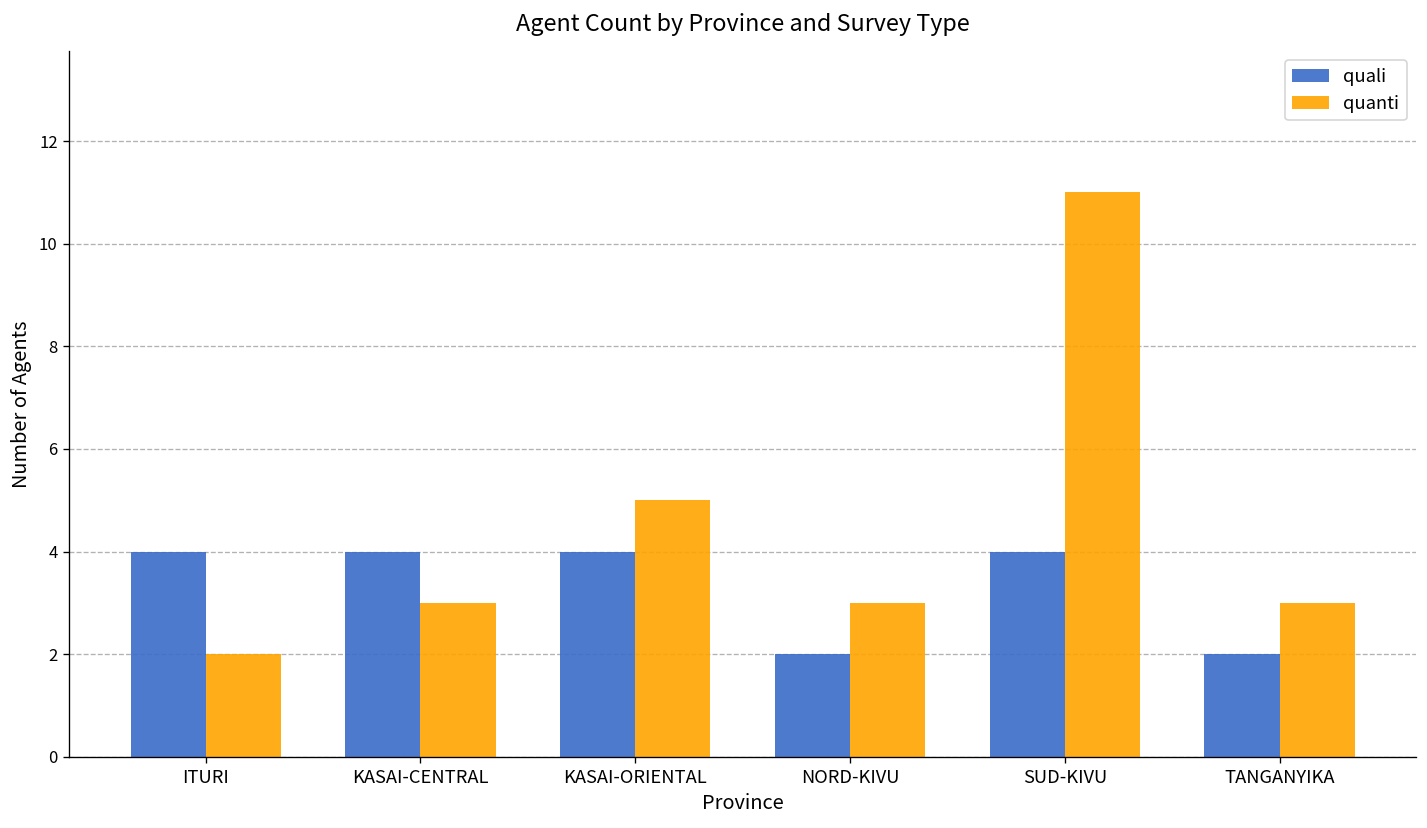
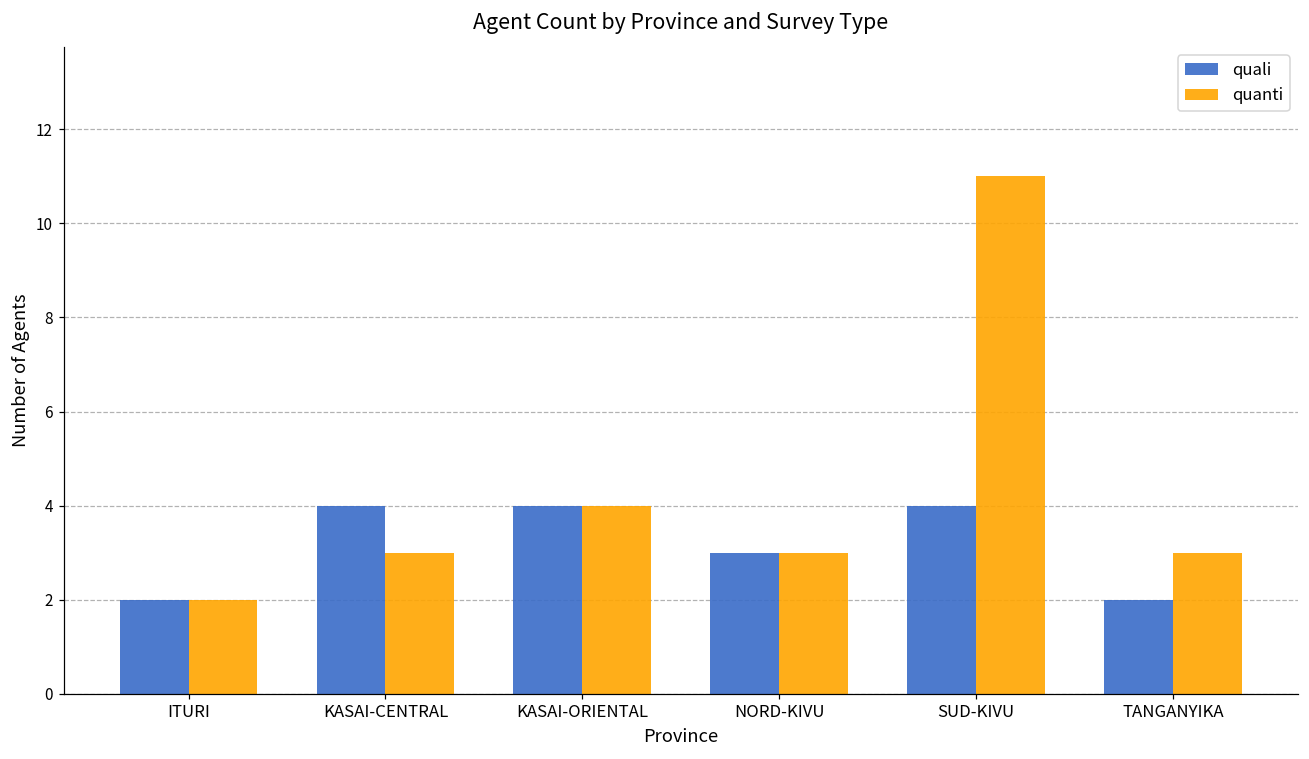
  {
    "quali": {
-     "ITURI": 4,
+     "ITURI": 2,
      "KASAI-CENTRAL": 4,
      "KASAI-ORIENTAL": 4,
-     "NORD-KIVU": 2,
+     "NORD-KIVU": 3,
      "SUD-KIVU": 4,
      "TANGANYIKA": 2
    },
    "quanti": {
      "ITURI": 2,
      "KASAI-CENTRAL": 3,
-     "KASAI-ORIENTAL": 5,
+     "KASAI-ORIENTAL": 4,
      "NORD-KIVU": 3,
      "SUD-KIVU": 11,
      "TANGANYIKA": 3
    }
  }
